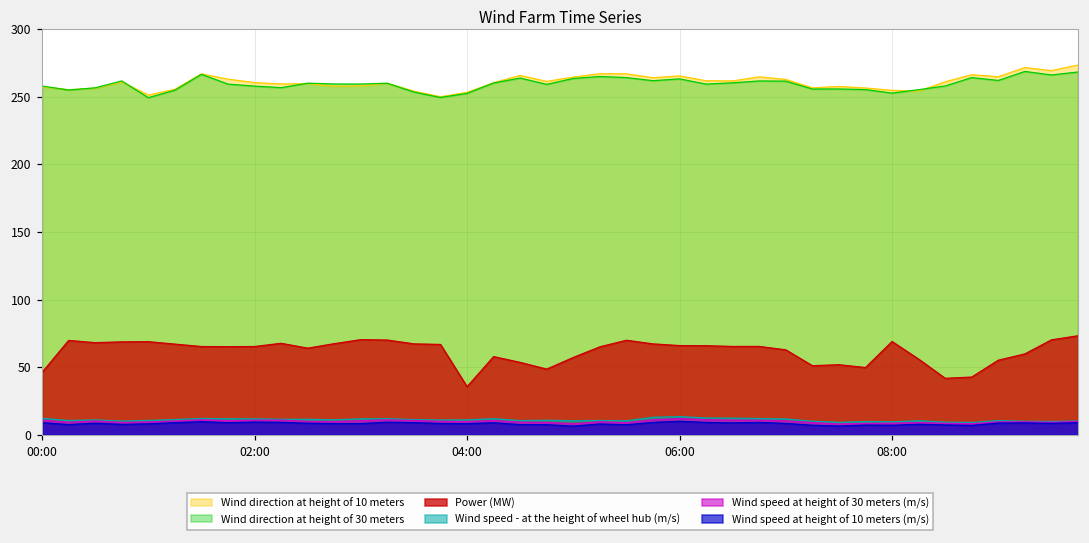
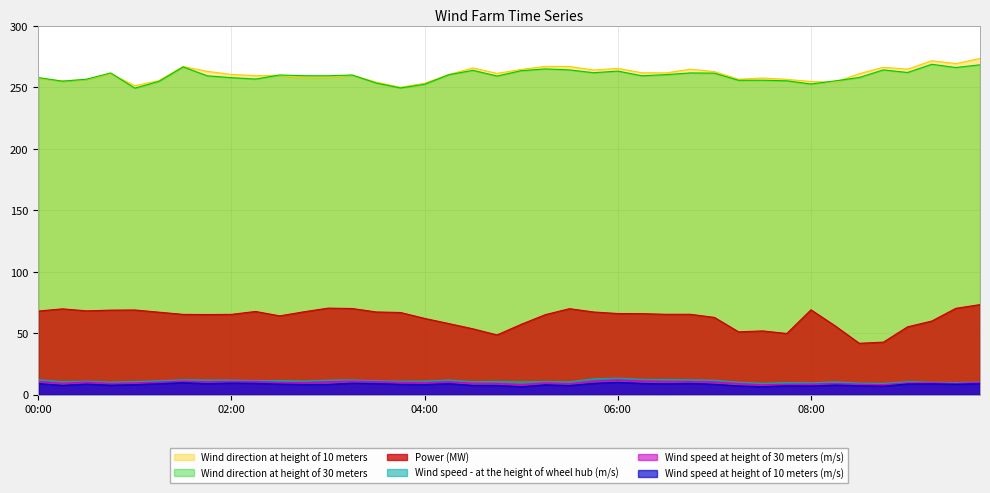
  {
    "Wind direction at height of 10 meters": {
      "02:00": 260,
      "06:00": 265
    },
    "Wind direction at height of 30 meters": {
      "02:00": 258,
      "06:00": 263
    },
    "Power (MW)": {
-     "00:00": 46,
+     "00:00": 68,
      "02:00": 65,
-     "04:00": 36,
+     "04:00": 62,
      "06:00": 66,
      "08:00": 69
    }
  }
